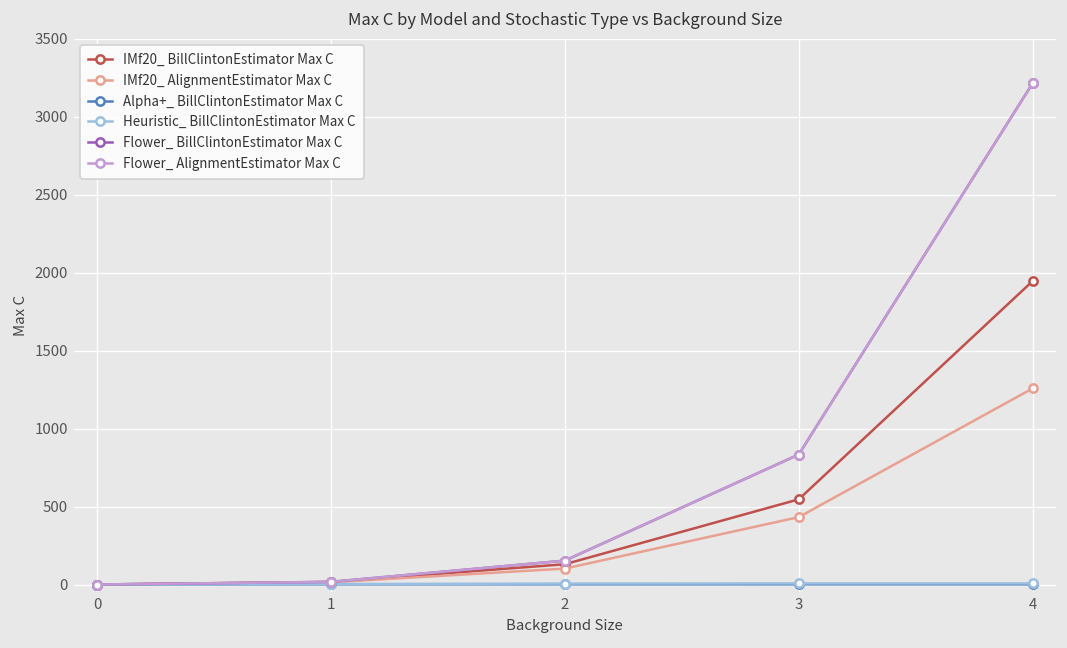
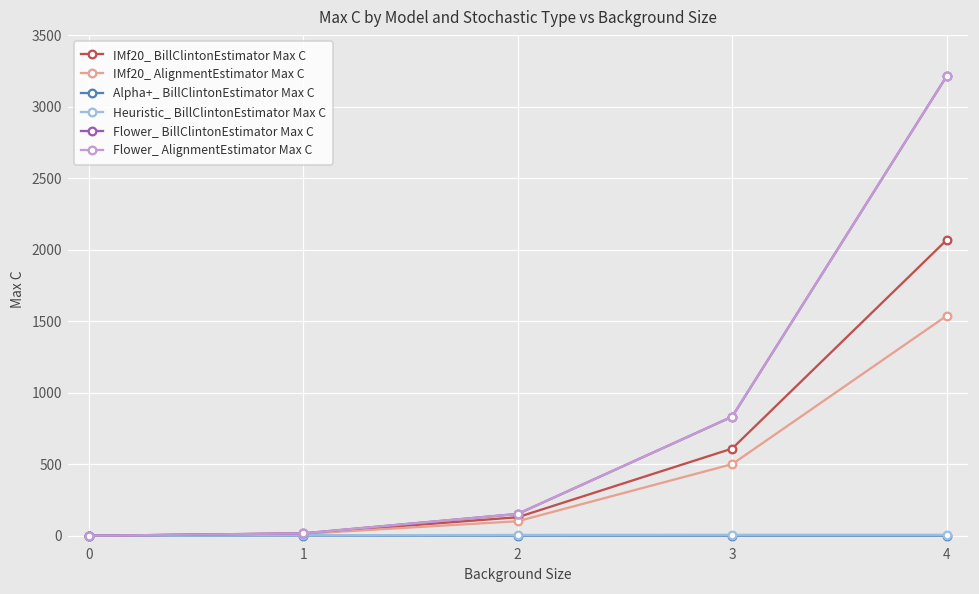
  {
    "IMf20_ BillClintonEstimator Max C": {
      "2": 130,
-     "3": 550,
-     "4": 1950
+     "3": 610,
+     "4": 2070
    },
    "IMf20_ AlignmentEstimator Max C": {
      "2": 100,
-     "3": 430,
-     "4": 1260
+     "3": 500,
+     "4": 1540
    }
  }
